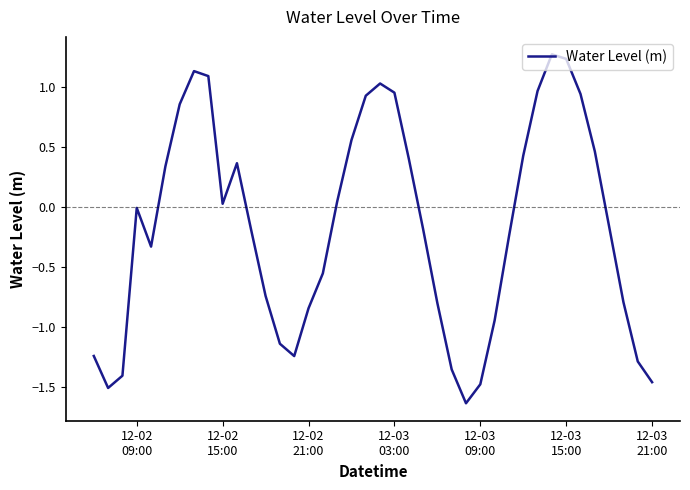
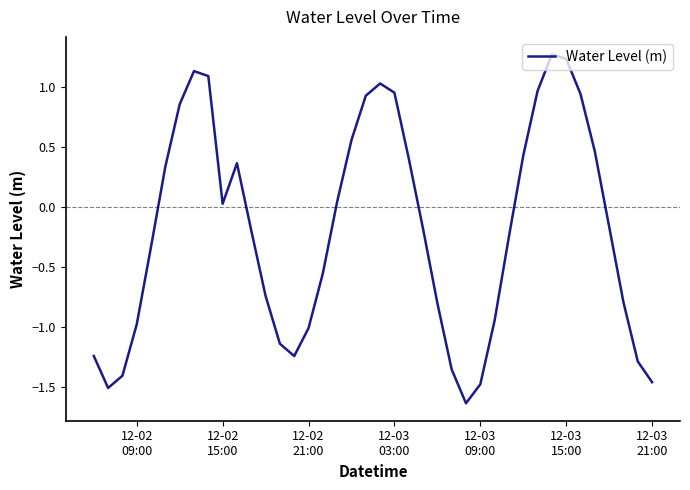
  {
-   "12-02 09:00": -0.01,
+   "12-02 09:00": -0.98,
    "12-02 15:00": 0.03,
-   "12-02 21:00": -0.85,
+   "12-02 21:00": -1.01,
    "12-03 03:00": 0.95,
    "12-03 09:00": -1.48,
    "12-03 21:00": -1.46
  }
